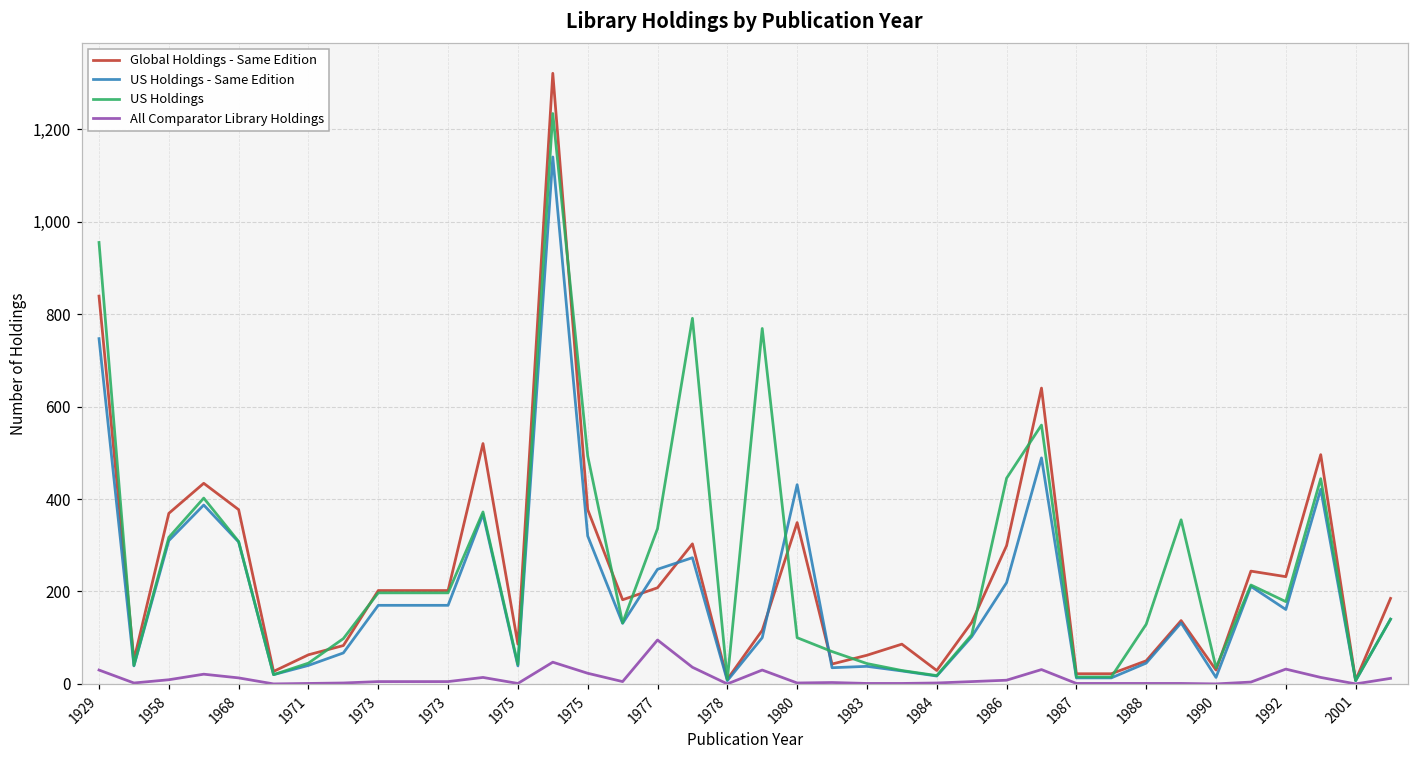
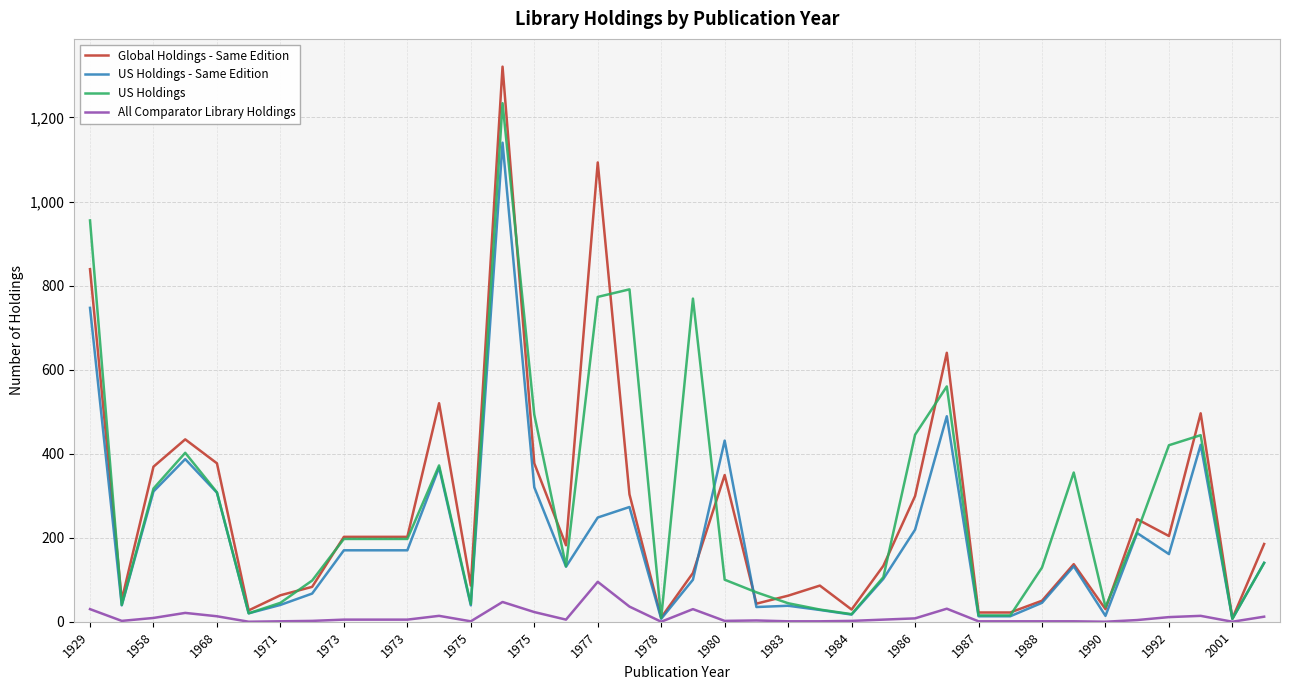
  {
    "Global Holdings - Same Edition": {
      "1958": "370",
-     "1977": "210",
+     "1977": "1,090",
      "1980": "350",
      "1983": "60",
      "1986": "300",
-     "1992": "230"
+     "1992": "200"
    },
    "US Holdings - Same Edition": {
      "1958": "310",
      "1977": "250",
      "1980": "430",
      "1983": "40",
      "1986": "220",
      "1992": "160"
    },
    "US Holdings": {
      "1958": "320",
-     "1977": "340",
+     "1977": "770",
      "1980": "100",
      "1983": "40",
      "1986": "450",
-     "1992": "180"
+     "1992": "420"
    },
    "All Comparator Library Holdings": {
      "1958": "10",
      "1977": "100",
      "1980": "0",
      "1983": "0",
      "1986": "10",
-     "1992": "30",
+     "1992": "10",
      "2001": "0"
    }
  }
